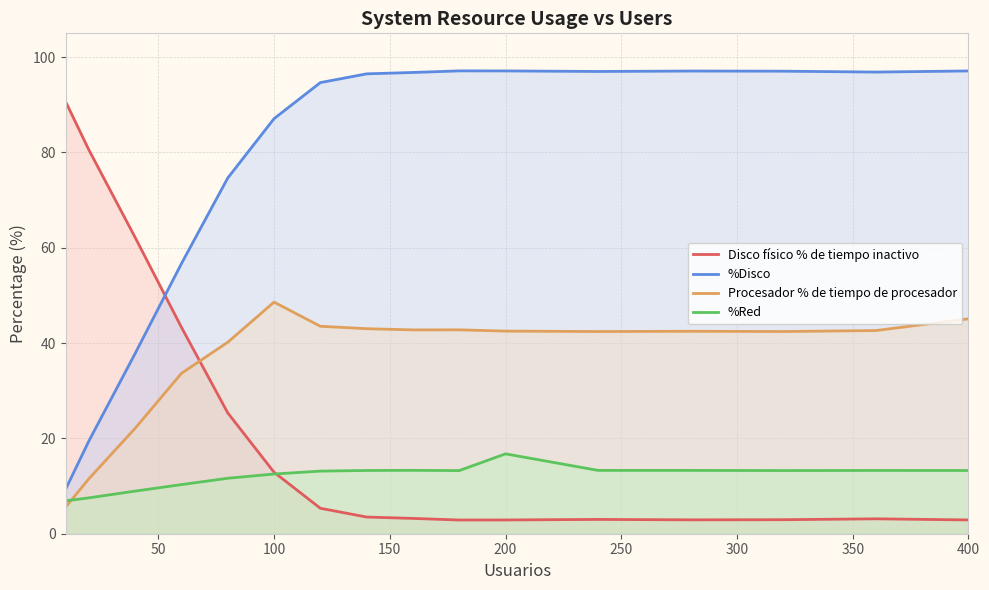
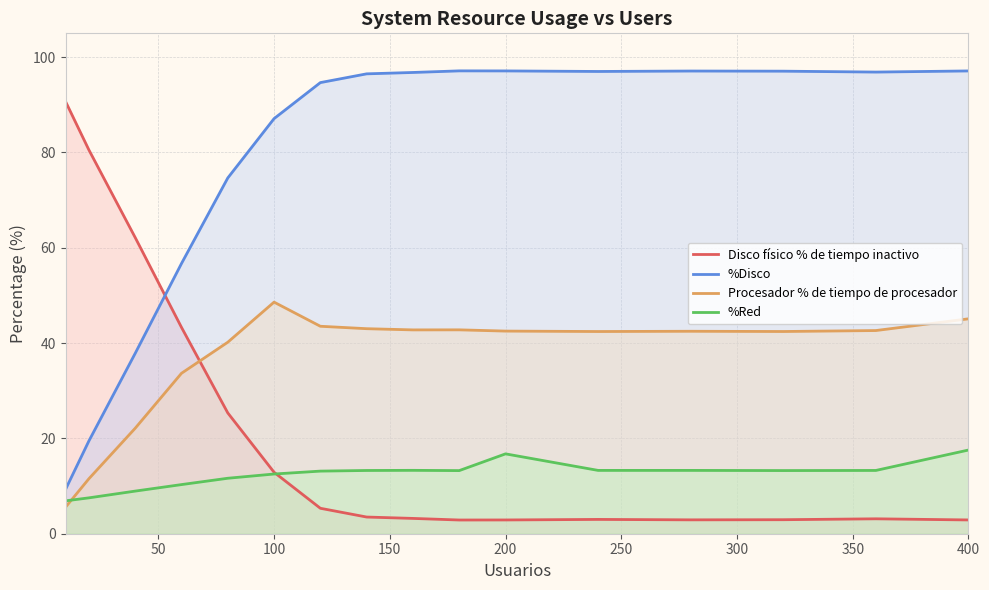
  {
    "Disco físico % de tiempo inactivo": {
      "200": 3,
      "400": 3
    },
    "%Disco": {
      "100": 87,
      "200": 97,
      "400": 97
    },
    "Procesador % de tiempo de procesador": {
      "100": 49,
      "200": 43,
      "400": 45
    },
    "%Red": {
      "200": 17,
-     "400": 13
+     "400": 18
    }
  }
